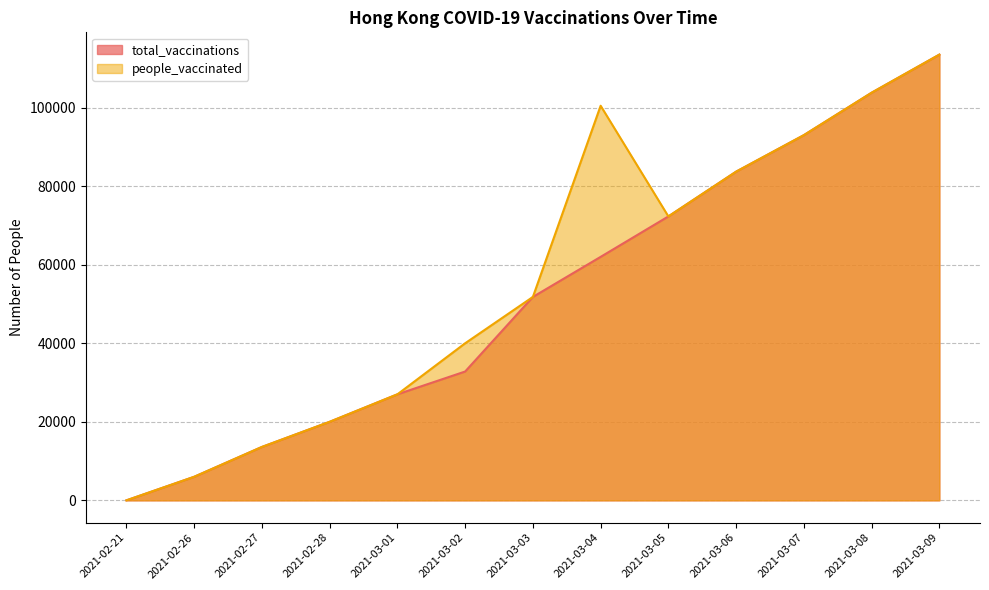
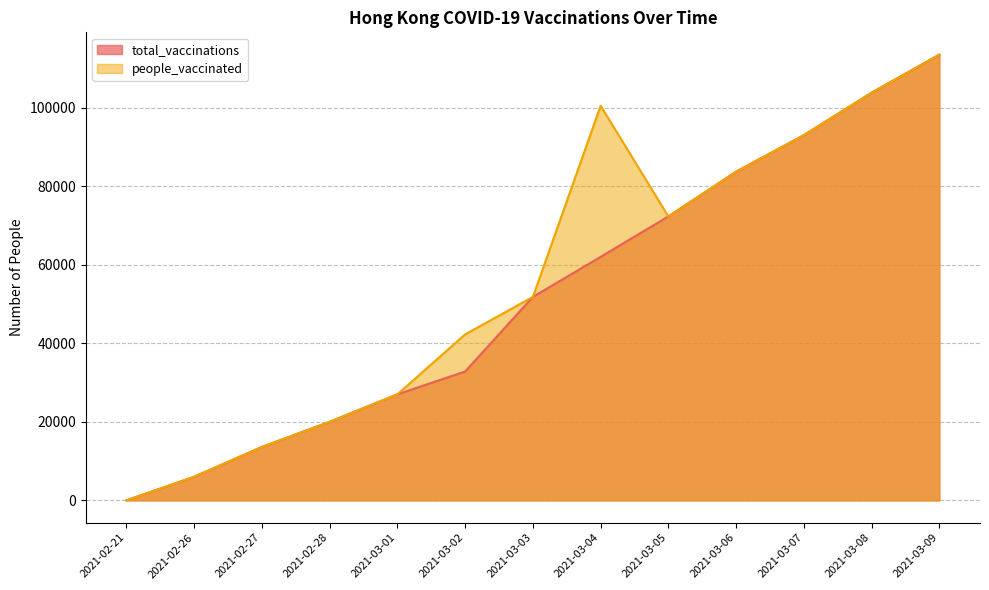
  {
    "total_vaccinations": {
      "2021-03-02": 33000,
      "2021-03-04": 62000
    },
    "people_vaccinated": {
-     "2021-03-02": 40000,
+     "2021-03-02": 42000,
      "2021-03-04": 100000
    }
  }
